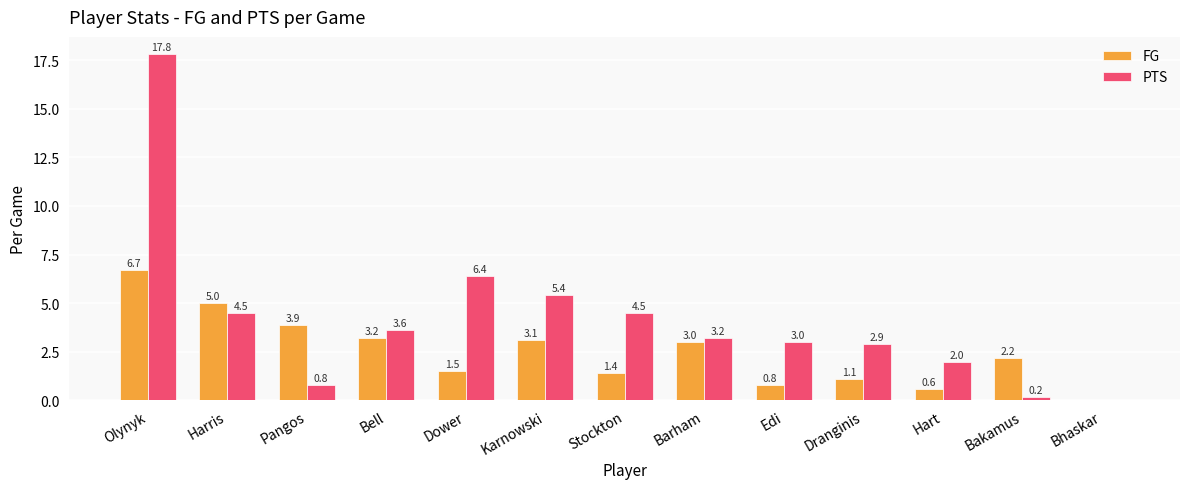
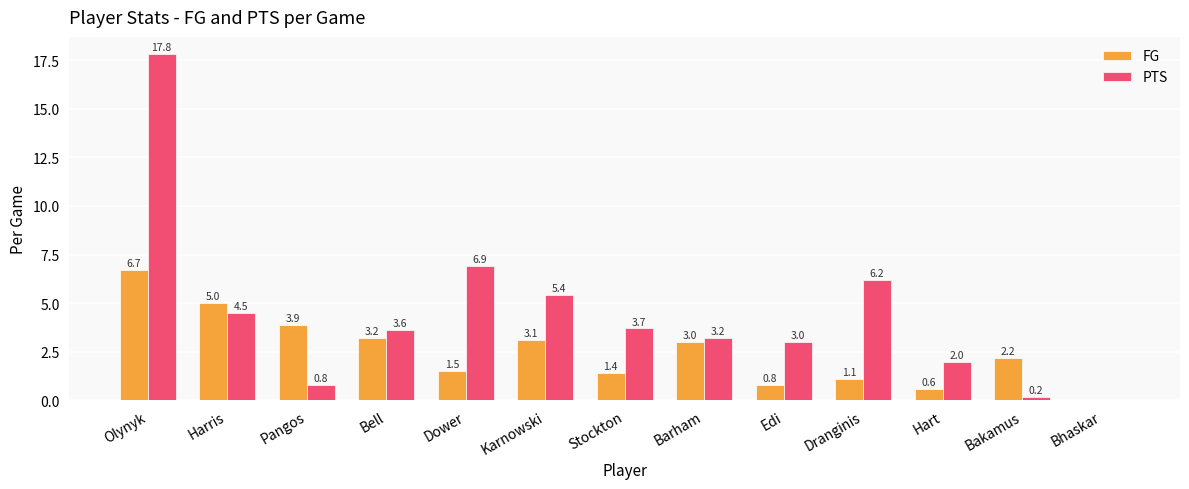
  {
    "FG": {
      "Olynyk": 6.7,
      "Harris": 5.0,
      "Pangos": 3.9,
      "Bell": 3.2,
      "Dower": 1.5,
      "Karnowski": 3.1,
      "Stockton": 1.4,
      "Barham": 3.0,
      "Edi": 0.8,
      "Dranginis": 1.1,
      "Hart": 0.6,
      "Bakamus": 2.2
    },
    "PTS": {
      "Olynyk": 17.8,
      "Harris": 4.5,
      "Pangos": 0.8,
      "Bell": 3.6,
-     "Dower": 6.4,
+     "Dower": 6.9,
      "Karnowski": 5.4,
-     "Stockton": 4.5,
+     "Stockton": 3.7,
      "Barham": 3.2,
      "Edi": 3.0,
-     "Dranginis": 2.9,
+     "Dranginis": 6.2,
      "Hart": 2.0,
      "Bakamus": 0.2
    }
  }
